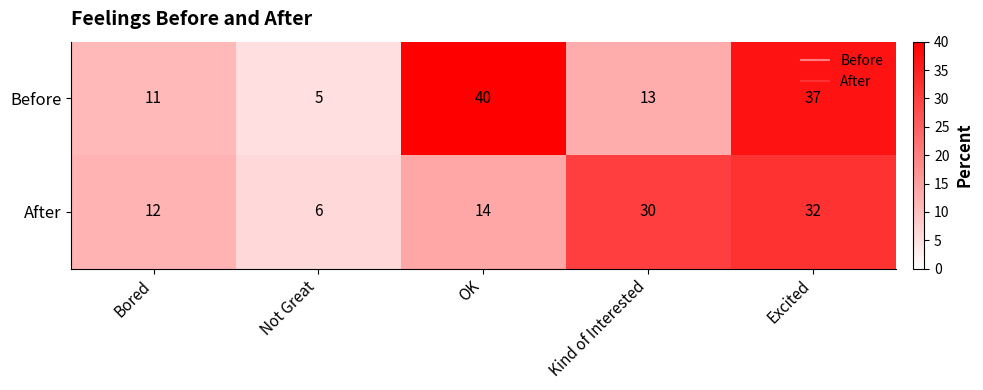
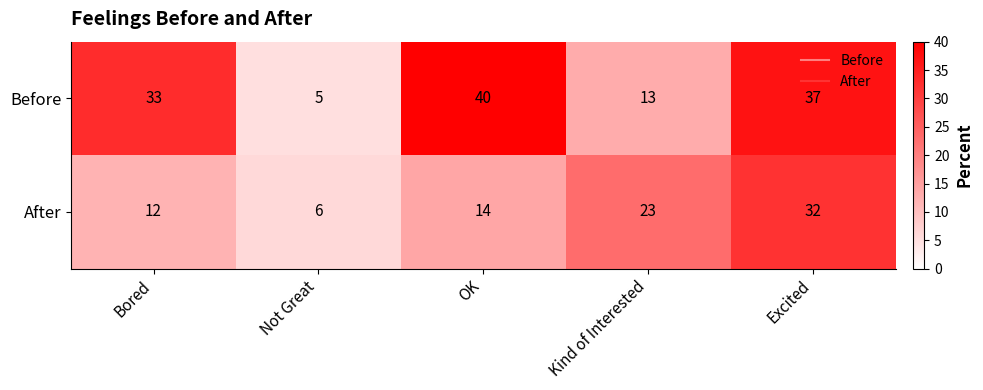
  {
    "Before": {
-     "Bored": 11,
+     "Bored": 33,
      "Not Great": 5,
      "OK": 40,
      "Kind of Interested": 13,
      "Excited": 37
    },
    "After": {
      "Bored": 12,
      "Not Great": 6,
      "OK": 14,
-     "Kind of Interested": 30,
+     "Kind of Interested": 23,
      "Excited": 32
    }
  }
